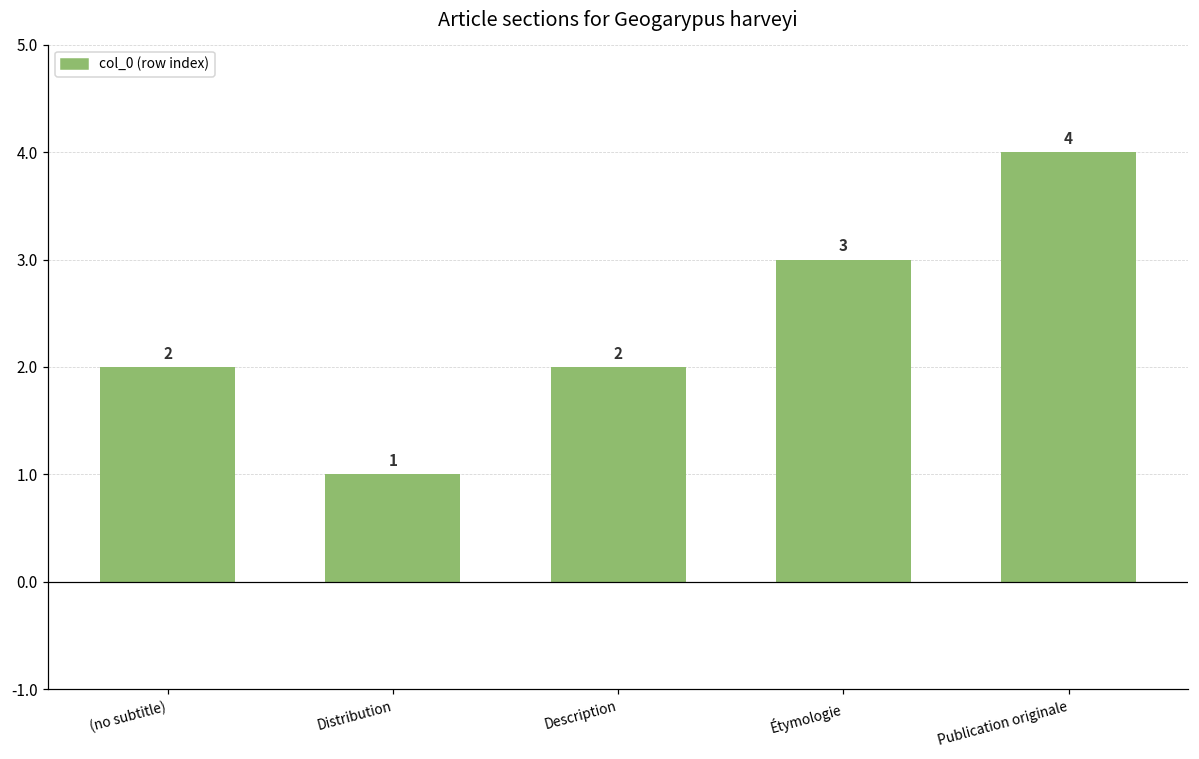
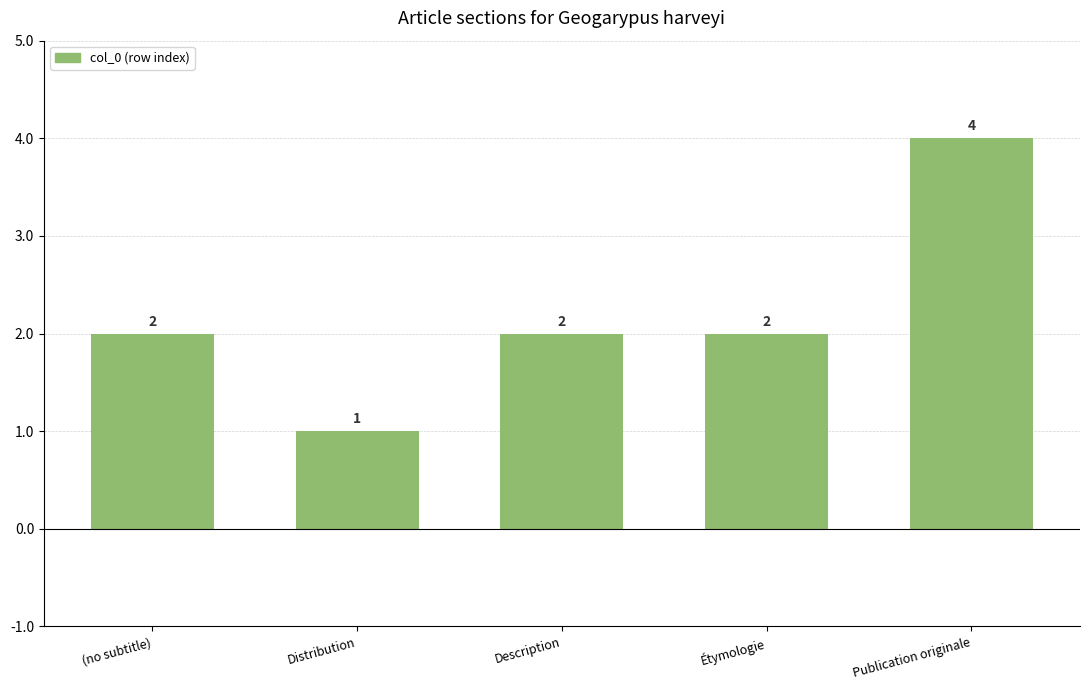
  {
    "(no subtitle)": 2,
    "Distribution": 1,
    "Description": 2,
-   "Étymologie": 3,
+   "Étymologie": 2,
    "Publication originale": 4
  }
